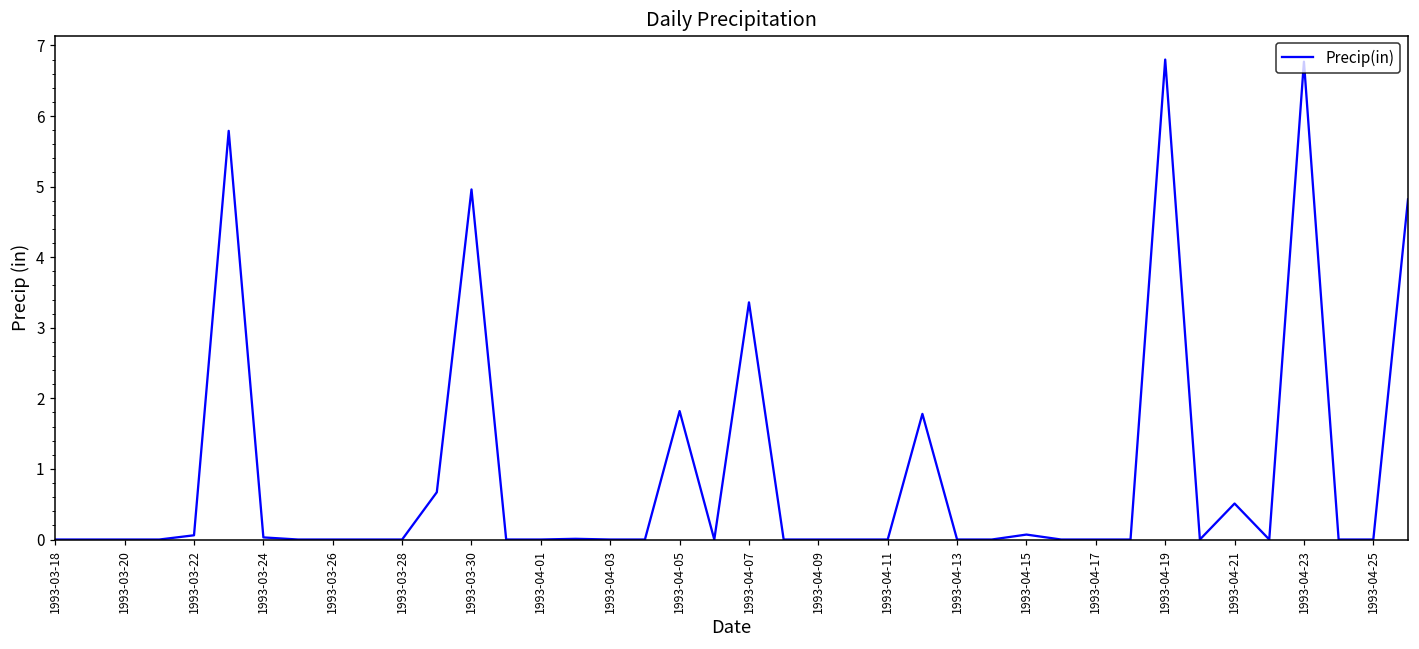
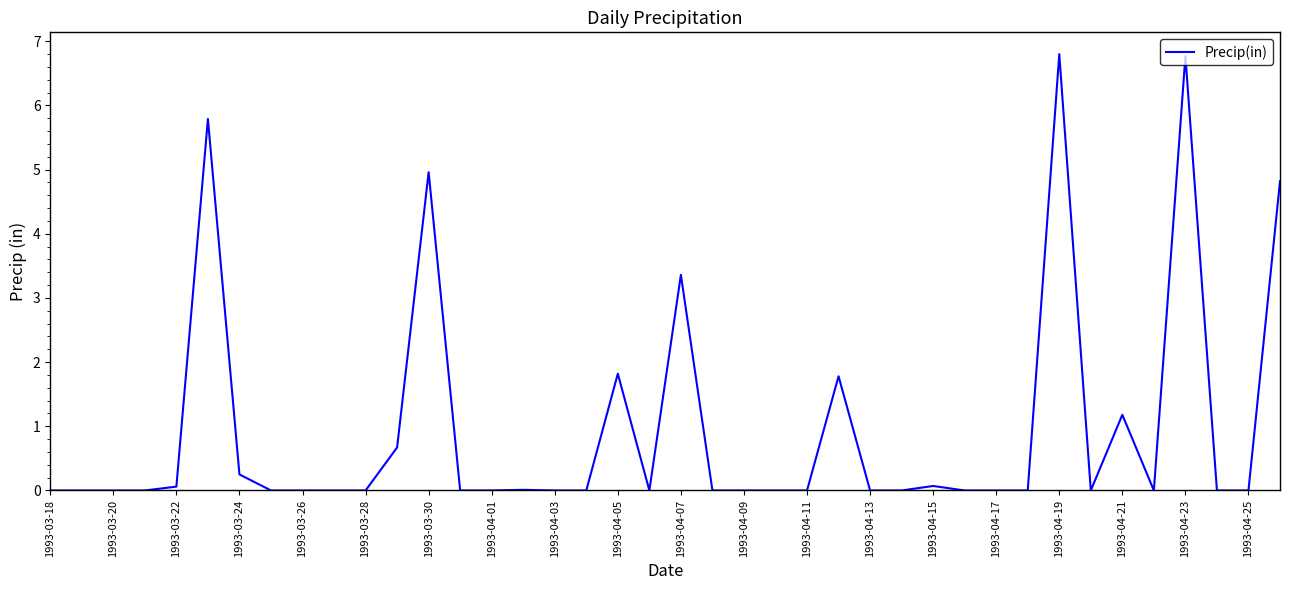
  {
    "1993-03-18": 0.0,
    "1993-03-20": 0.0,
    "1993-03-22": 0.1,
-   "1993-03-24": 0.0,
+   "1993-03-24": 0.3,
    "1993-03-26": 0.0,
    "1993-03-28": 0.0,
    "1993-03-30": 5.0,
    "1993-04-01": 0.0,
    "1993-04-03": 0.0,
    "1993-04-05": 1.8,
    "1993-04-07": 3.4,
    "1993-04-09": 0.0,
    "1993-04-11": 0.0,
    "1993-04-13": 0.0,
    "1993-04-15": 0.1,
    "1993-04-17": 0.0,
    "1993-04-19": 6.8,
-   "1993-04-21": 0.5,
+   "1993-04-21": 1.2,
    "1993-04-25": 0.0
  }
